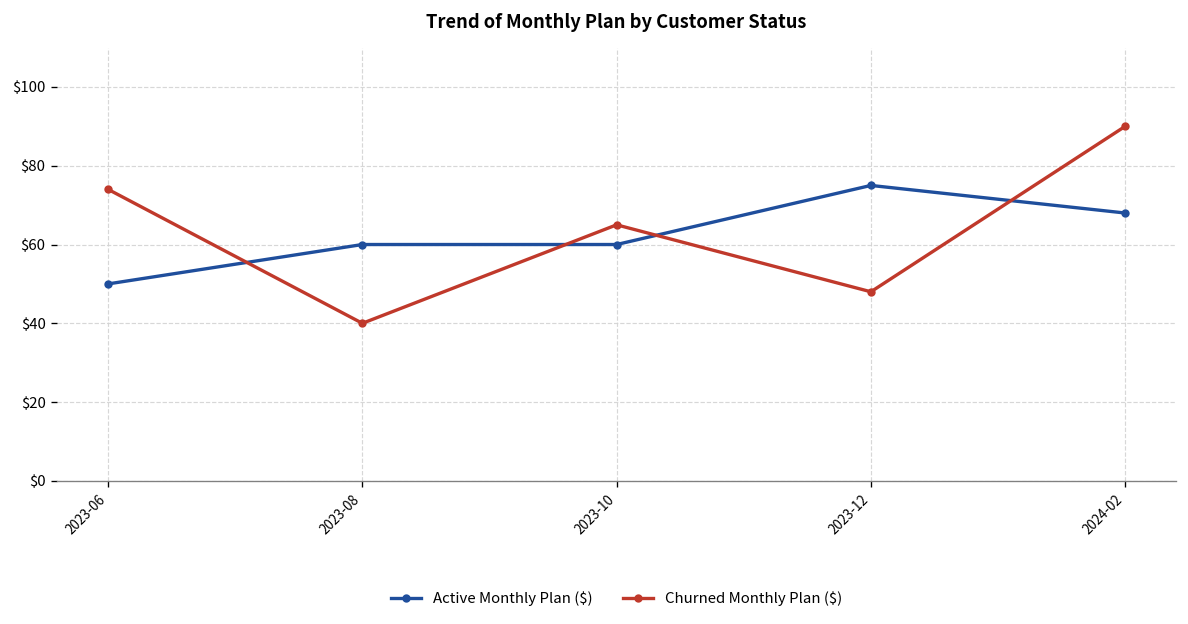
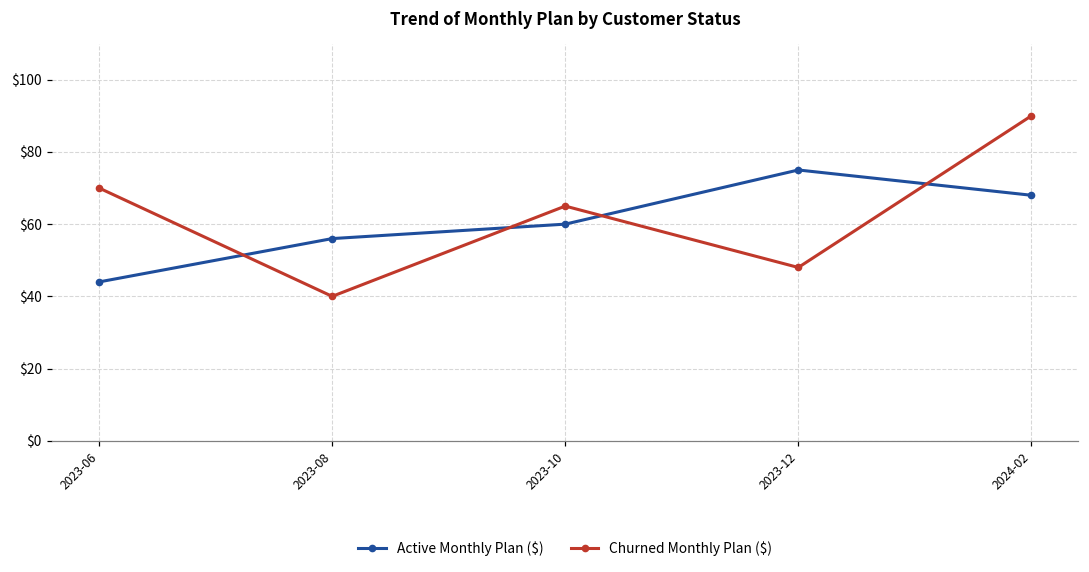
  {
    "Active Monthly Plan ($)": {
-     "2023-06": "$50",
-     "2023-08": "$60",
+     "2023-06": "$44",
+     "2023-08": "$56",
      "2023-10": "$60",
      "2023-12": "$75",
      "2024-02": "$68"
    },
    "Churned Monthly Plan ($)": {
-     "2023-06": "$74",
+     "2023-06": "$70",
      "2023-08": "$40",
      "2023-10": "$65",
      "2023-12": "$48",
      "2024-02": "$90"
    }
  }
